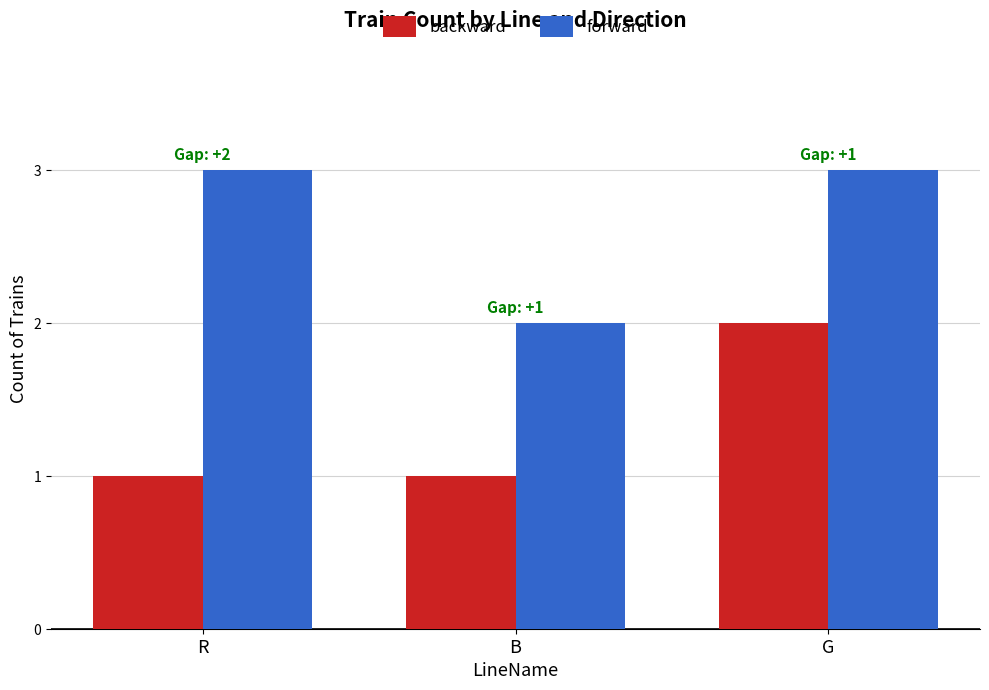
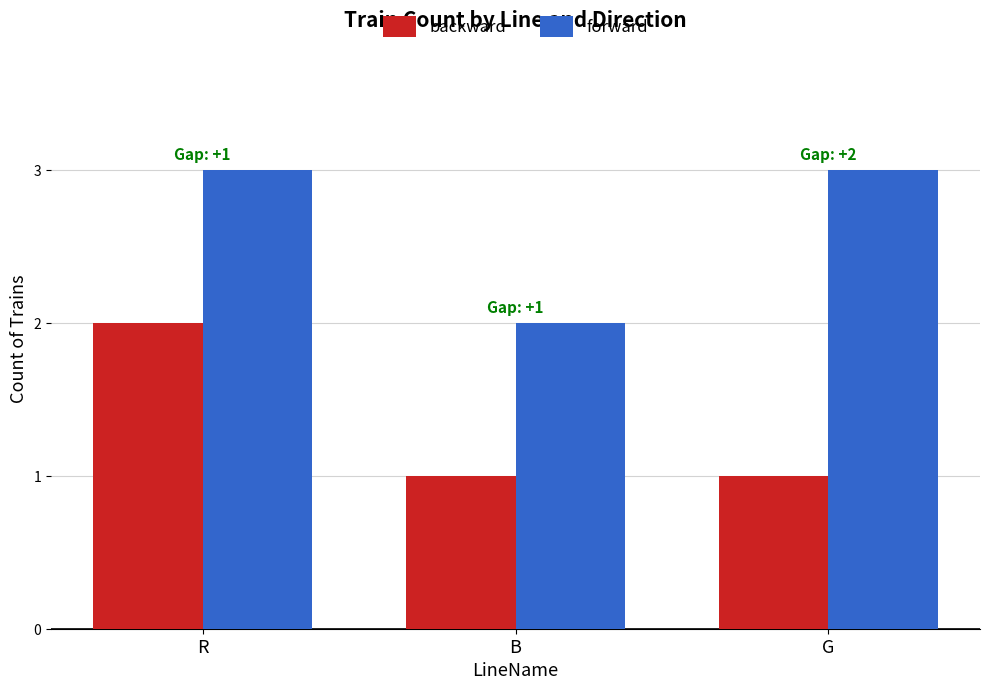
  {
    "backward": {
-     "R": "+1",
-     "G": "+2"
+     "R": "+2",
+     "G": "+1"
    },
    "forward": {
      "R": "3.00",
      "B": "2.00",
      "G": "3.00"
    }
  }
